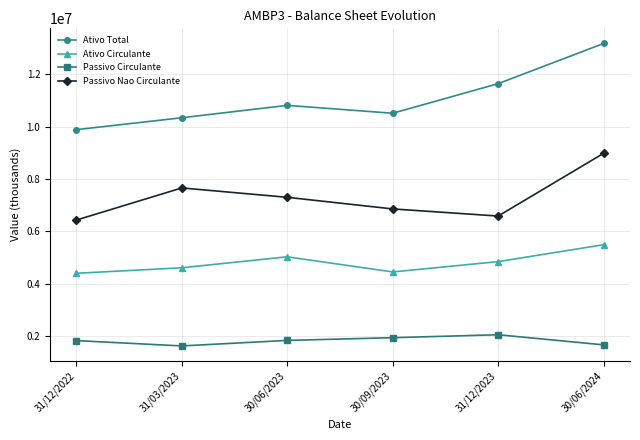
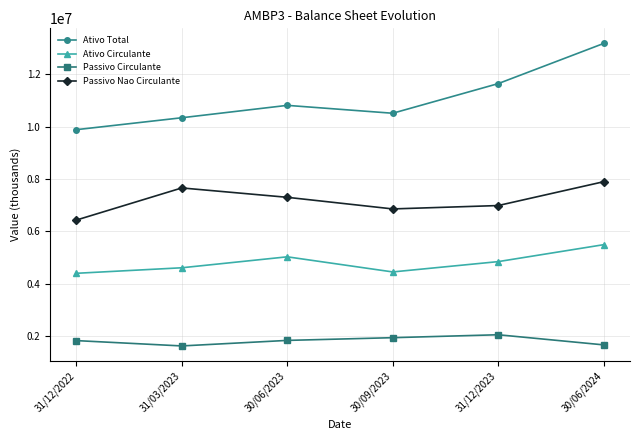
  {
    "Passivo Nao Circulante": {
      "31/12/2022": 6400000,
      "31/03/2023": 7700000,
      "30/06/2023": 7300000,
      "30/09/2023": 6900000,
-     "31/12/2023": 6600000,
-     "30/06/2024": 9000000
+     "31/12/2023": 7000000,
+     "30/06/2024": 7900000
    }
  }
